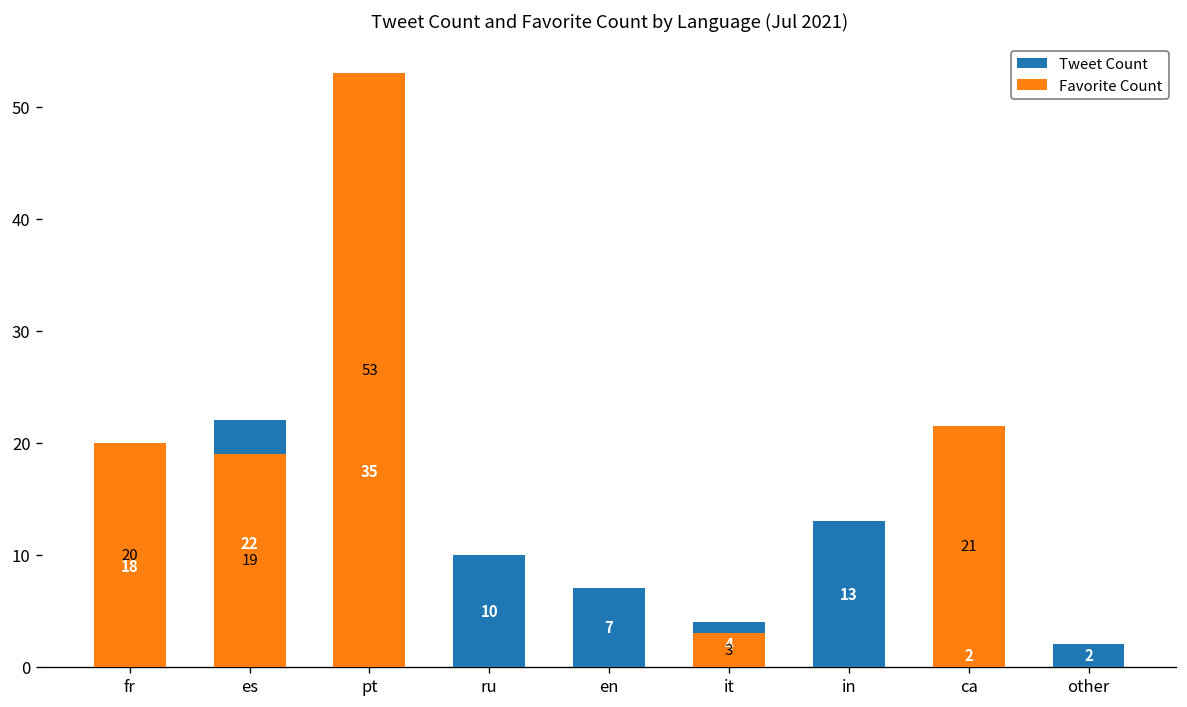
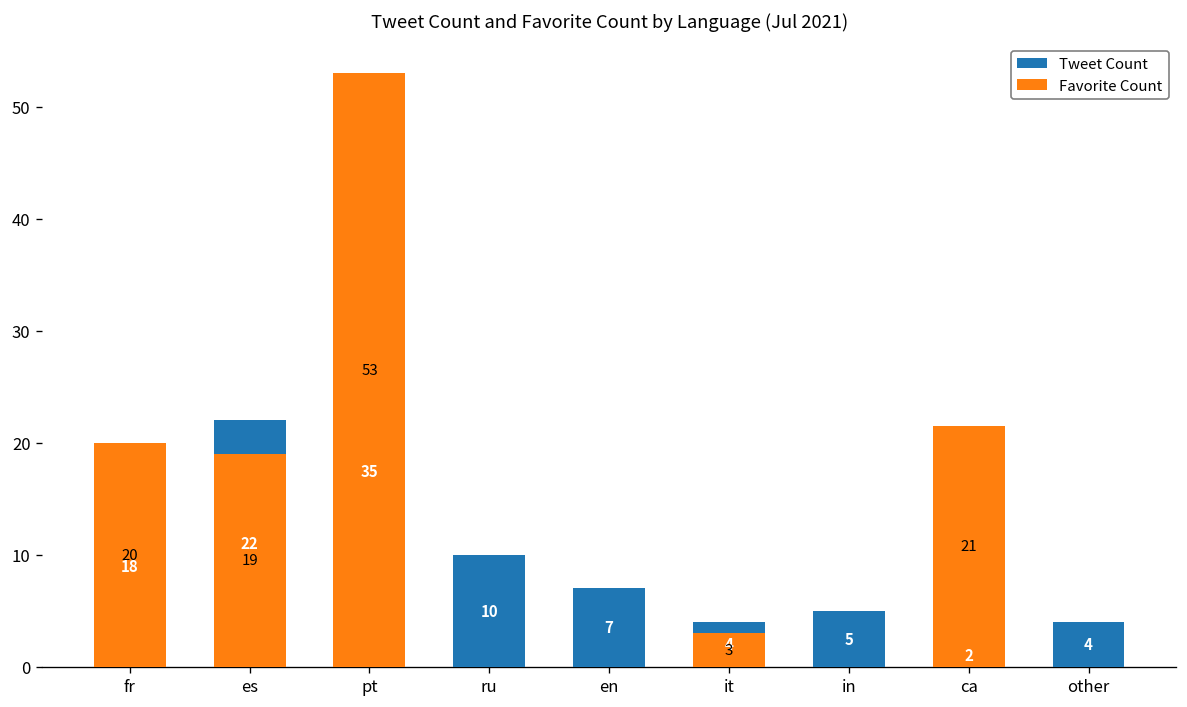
  {
    "Tweet Count": {
      "ru": 10,
      "en": 7,
-     "in": 13,
-     "other": 2
+     "in": 5,
+     "other": 4
    },
    "Favorite Count": {
      "ca": 21
    }
  }
